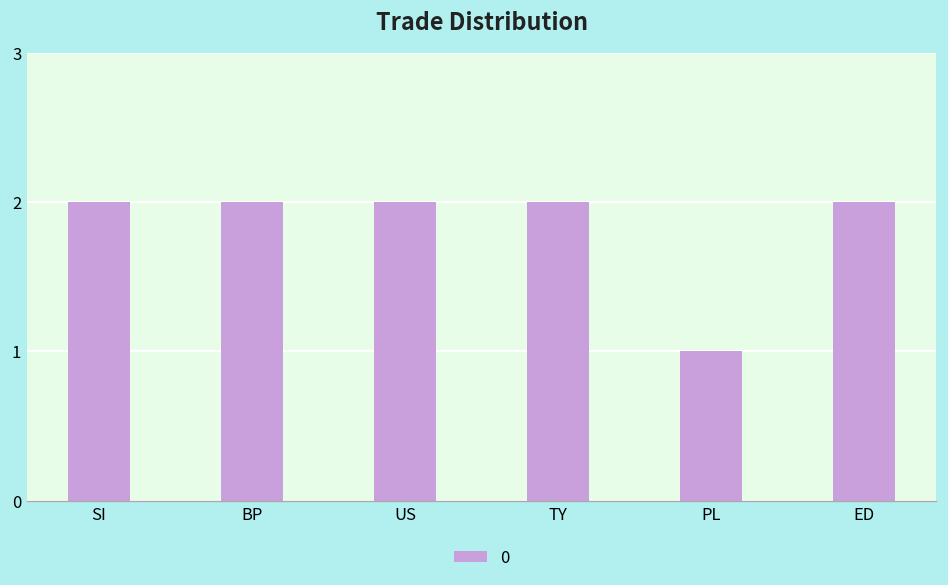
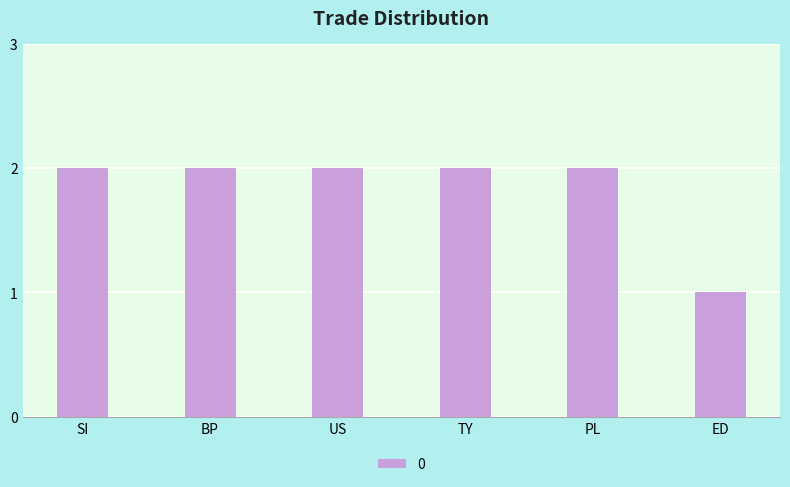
  {
    "SI": 2,
    "BP": 2,
    "US": 2,
    "TY": 2,
-   "PL": 1,
-   "ED": 2
+   "PL": 2,
+   "ED": 1
  }
